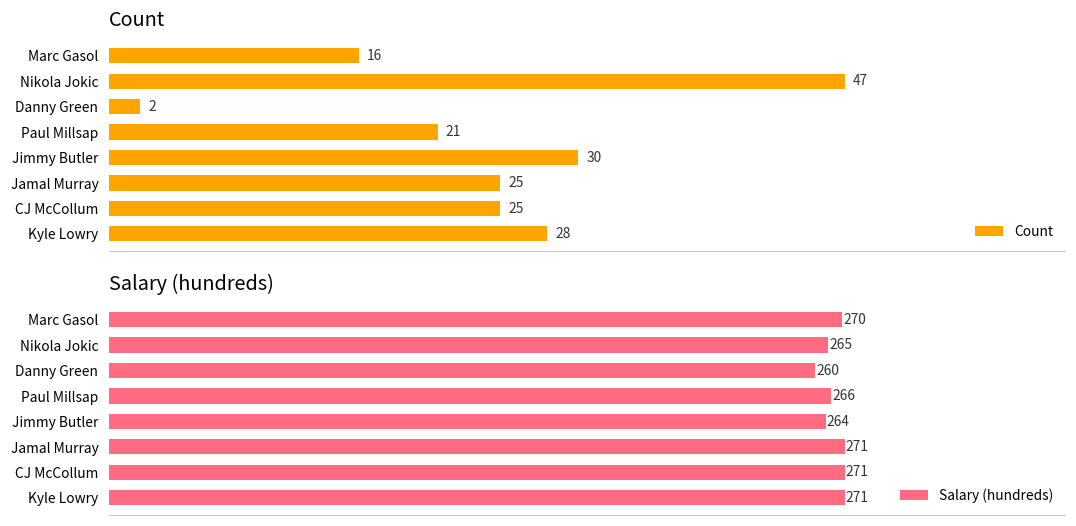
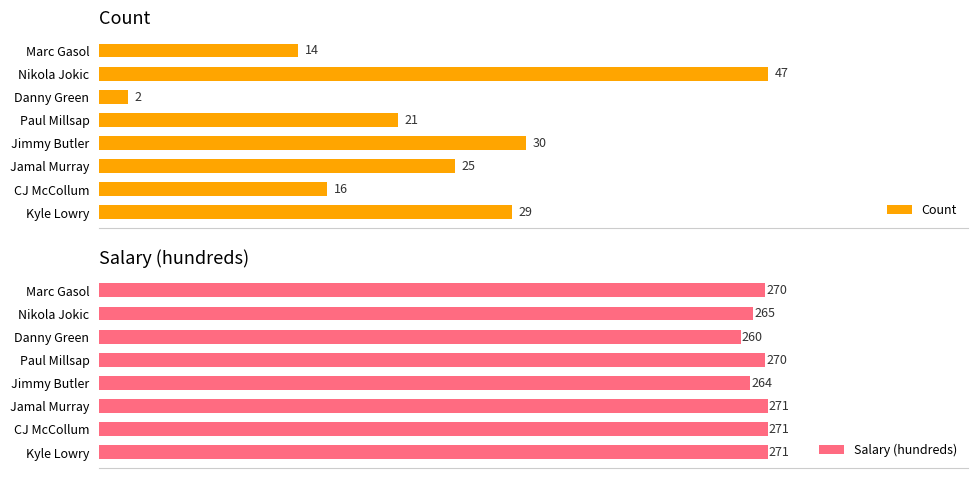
  {
    "Count": {
-     "Marc Gasol": 16,
+     "Marc Gasol": 14,
      "Nikola Jokic": 47,
      "Danny Green": 2,
      "Paul Millsap": 21,
      "Jimmy Butler": 30,
      "Jamal Murray": 25,
-     "CJ McCollum": 25,
-     "Kyle Lowry": 28
+     "CJ McCollum": 16,
+     "Kyle Lowry": 29
    },
    "Salary (hundreds)": {
      "Marc Gasol": 270,
      "Nikola Jokic": 265,
      "Danny Green": 260,
-     "Paul Millsap": 266,
+     "Paul Millsap": 270,
      "Jimmy Butler": 264,
      "Jamal Murray": 271,
      "CJ McCollum": 271,
      "Kyle Lowry": 271
    }
  }
